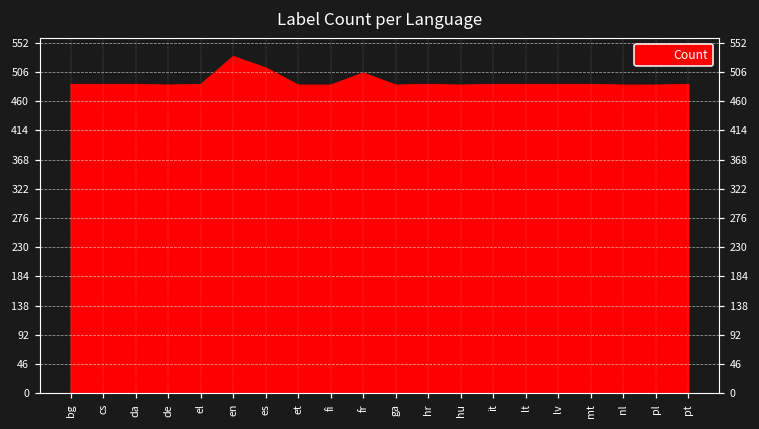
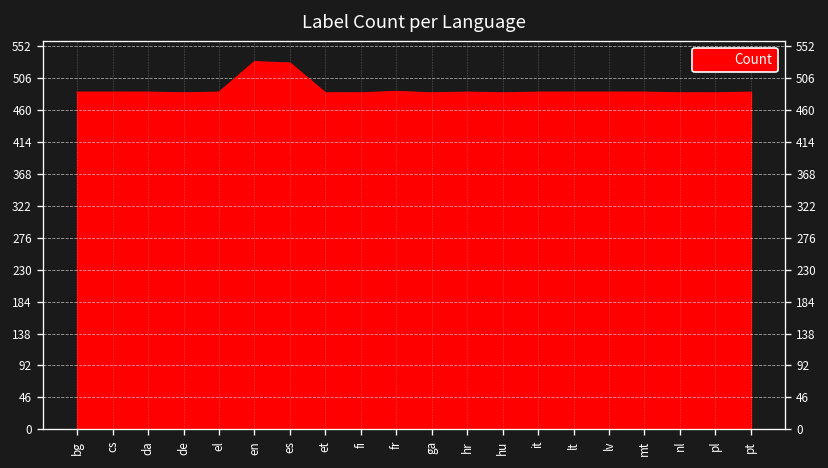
  {
    "bg": 490,
    "cs": 490,
    "da": 490,
    "de": 490,
    "el": 490,
    "en": 530,
-   "es": 510,
+   "es": 530,
    "et": 490,
    "fi": 490,
-   "fr": 500,
+   "fr": 490,
    "ga": 490,
    "hr": 490,
    "hu": 490,
    "it": 490,
    "lt": 490,
    "lv": 490,
    "mt": 490,
    "nl": 490,
    "pl": 490,
    "pt": 490
  }
